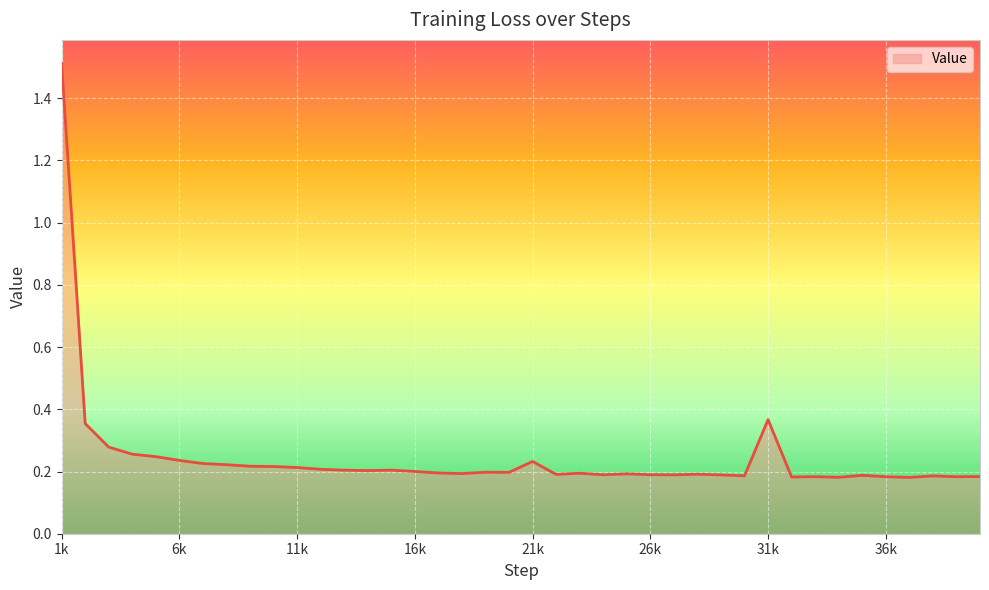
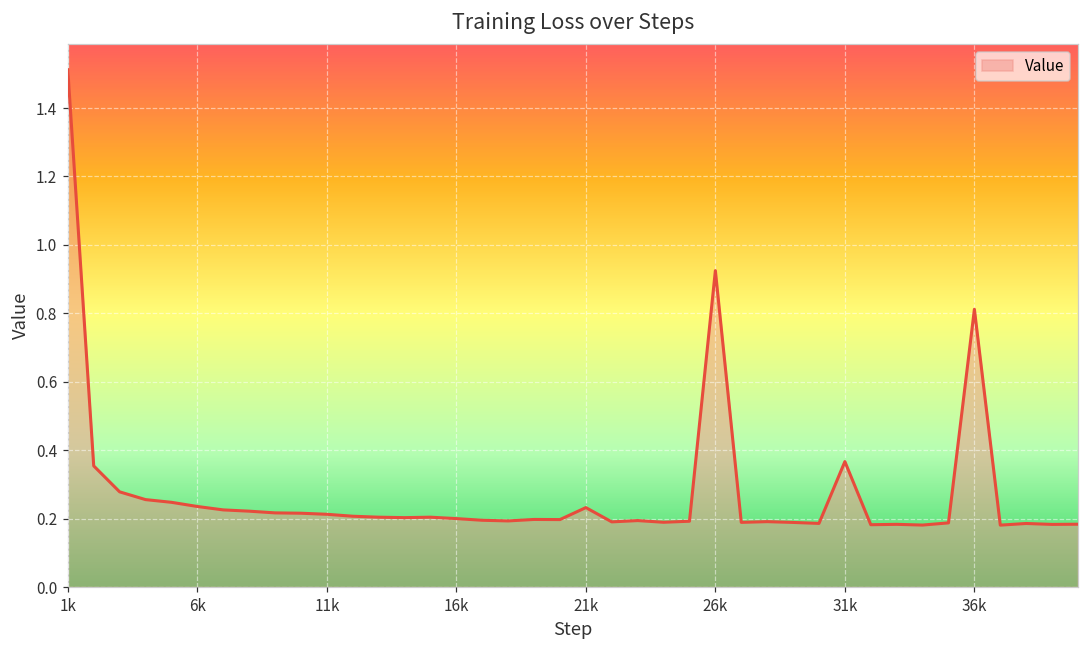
  {
    "1k": 1.51,
    "6k": 0.24,
    "11k": 0.21,
    "16k": 0.20,
    "21k": 0.23,
-   "26k": 0.19,
+   "26k": 0.92,
    "31k": 0.37,
-   "36k": 0.18
+   "36k": 0.81
  }
